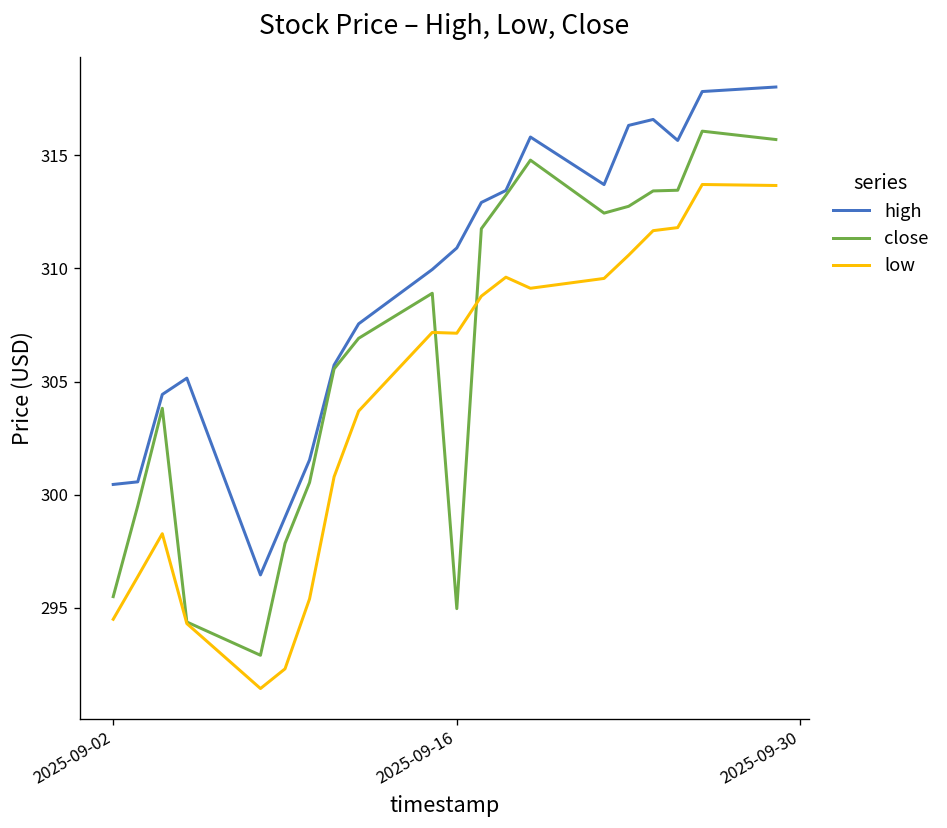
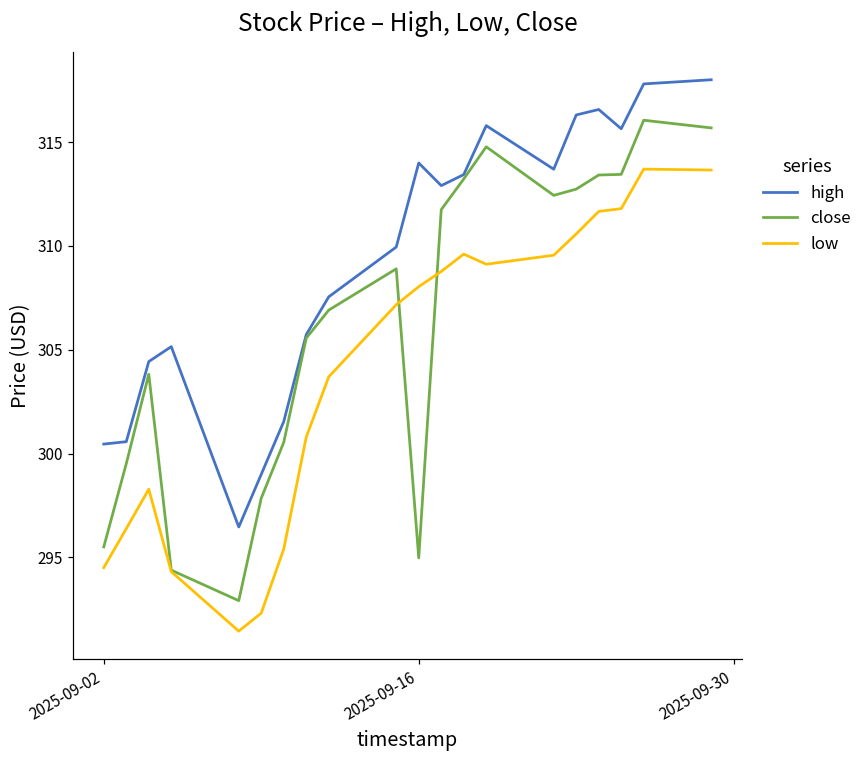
  {
    "high": {
      "2025-09-02": 300.5,
-     "2025-09-16": 310.9
+     "2025-09-16": 314.0
    },
    "close": {
      "2025-09-02": 295.5,
      "2025-09-16": 295.0
    },
    "low": {
      "2025-09-02": 294.5,
-     "2025-09-16": 307.1
+     "2025-09-16": 308.0
    }
  }
